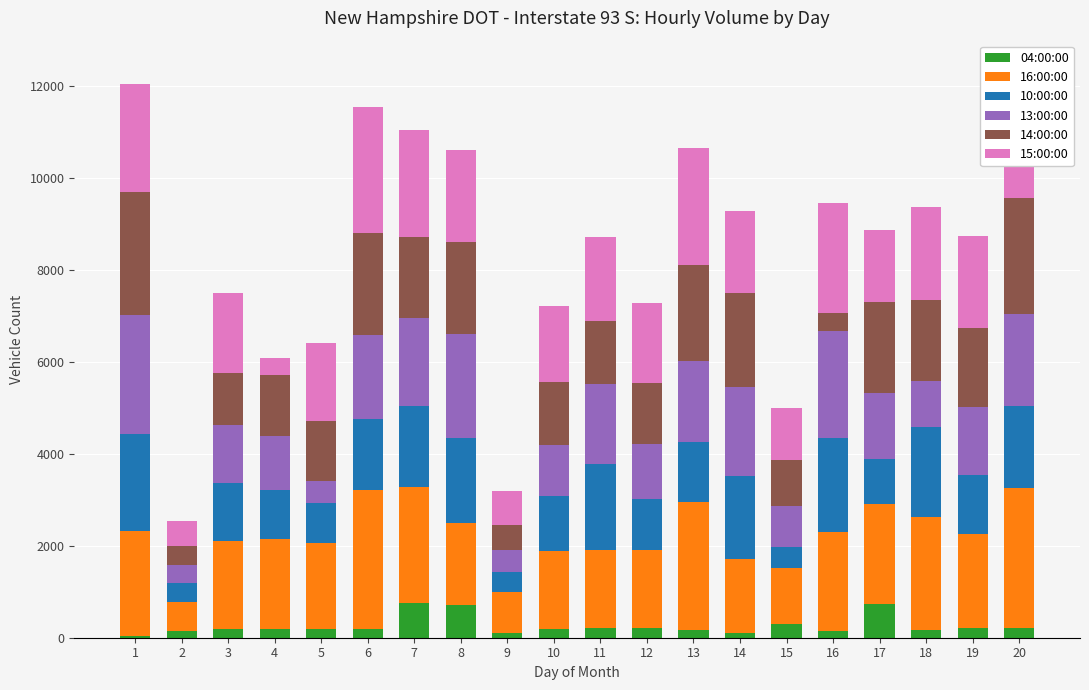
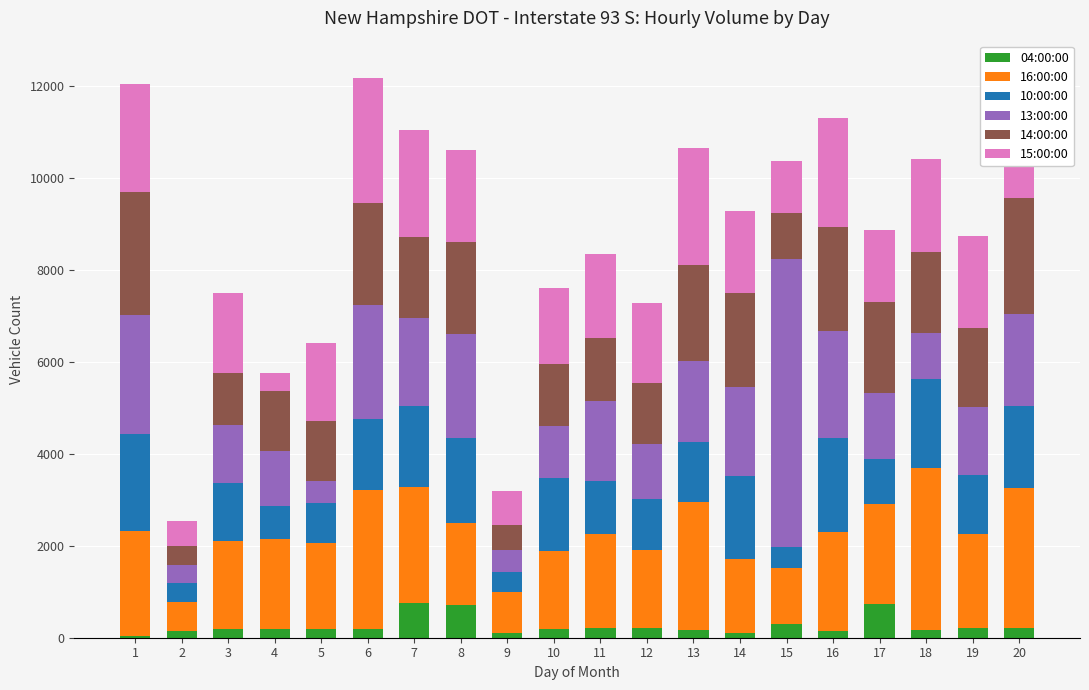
  {
    "04:00:00": {
      "2": 100,
      "3": 200,
      "4": 200,
      "5": 200,
      "6": 200,
      "7": 800,
      "8": 700,
      "9": 100,
      "10": 200,
      "11": 200,
      "12": 200,
      "13": 200,
      "14": 100,
      "15": 300,
      "16": 100,
      "17": 700,
      "18": 200,
      "19": 200,
      "20": 200
    },
    "16:00:00": {
      "1": 2300,
      "2": 600,
      "3": 1900,
      "4": 1900,
      "5": 1900,
      "6": 3000,
      "7": 2500,
      "8": 1800,
      "9": 900,
      "10": 1700,
-     "11": 1700,
+     "11": 2000,
      "12": 1700,
      "13": 2800,
      "14": 1600,
      "15": 1200,
      "16": 2200,
      "17": 2200,
-     "18": 2500,
+     "18": 3500,
      "19": 2100,
      "20": 3000
    },
    "10:00:00": {
      "1": 2100,
      "2": 400,
      "3": 1300,
-     "4": 1100,
+     "4": 700,
      "5": 900,
      "6": 1500,
      "7": 1800,
      "8": 1800,
      "9": 400,
-     "10": 1200,
-     "11": 1900,
+     "10": 1600,
+     "11": 1100,
      "12": 1100,
      "13": 1300,
      "14": 1800,
      "15": 500,
      "16": 2100,
      "17": 1000,
      "18": 1900,
      "19": 1300,
      "20": 1800
    },
    "13:00:00": {
      "1": 2600,
      "2": 400,
      "3": 1300,
      "4": 1200,
      "5": 500,
-     "6": 1800,
+     "6": 2500,
      "7": 1900,
      "8": 2300,
      "9": 500,
      "10": 1100,
      "11": 1700,
      "12": 1200,
      "13": 1800,
      "14": 1900,
-     "15": 900,
+     "15": 6300,
      "16": 2300,
      "17": 1400,
      "18": 1000,
      "19": 1500,
      "20": 2000
    },
    "14:00:00": {
      "1": 2700,
      "2": 400,
      "3": 1100,
      "4": 1300,
      "5": 1300,
      "6": 2200,
      "7": 1800,
      "8": 2000,
      "9": 500,
      "10": 1400,
      "11": 1400,
      "12": 1300,
      "13": 2100,
      "14": 2100,
      "15": 1000,
-     "16": 400,
+     "16": 2300,
      "17": 2000,
      "18": 1800,
      "19": 1700,
      "20": 2500
    },
    "15:00:00": {
      "1": 2300,
      "2": 500,
      "3": 1700,
      "4": 400,
      "5": 1700,
      "6": 2700,
      "7": 2300,
      "8": 2000,
      "9": 700,
      "10": 1700,
      "11": 1800,
      "12": 1800,
      "13": 2600,
      "14": 1800,
      "15": 1100,
      "16": 2400,
      "17": 1600,
      "18": 2000,
      "19": 2000
    }
  }
